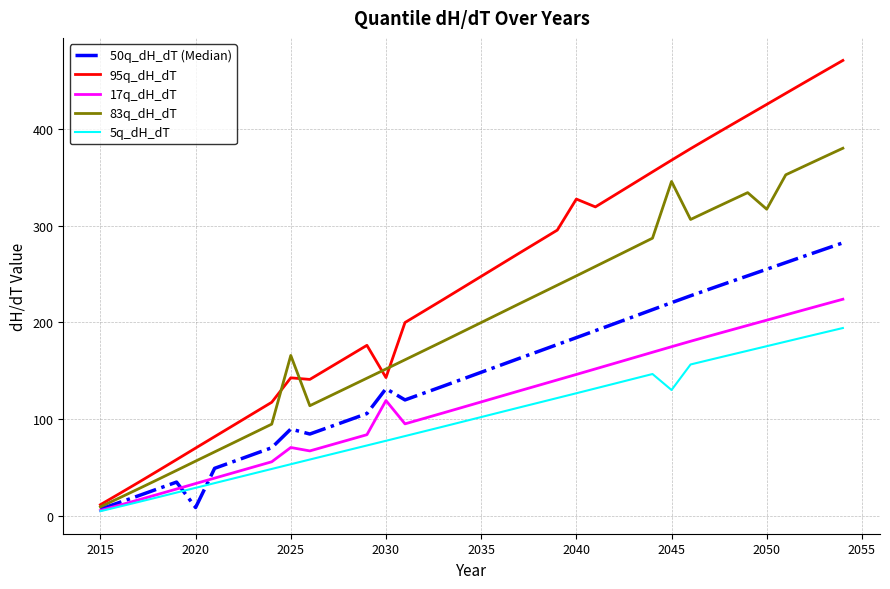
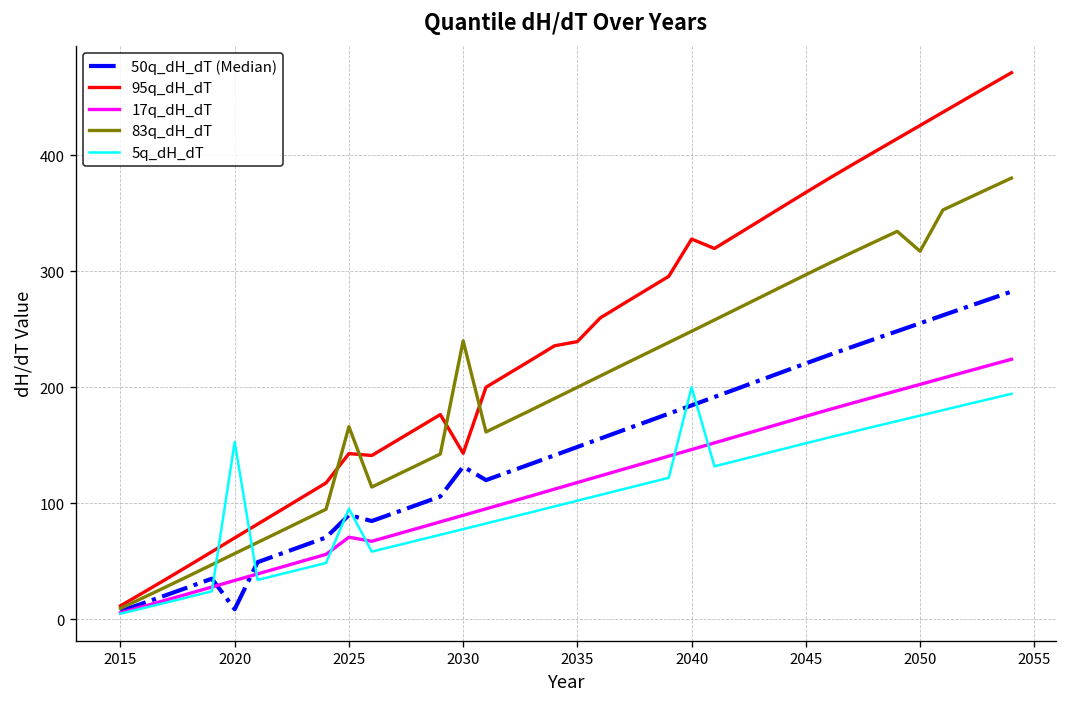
  {
    "50q_dH_dT (Median)": {
      "2020": 10,
      "2025": 90,
      "2030": 130,
      "2035": 150,
      "2040": 180,
      "2045": 220,
      "2050": 260
    },
    "95q_dH_dT": {
      "2020": 70,
      "2025": 140,
      "2030": 140,
-     "2035": 250,
+     "2035": 240,
      "2040": 330,
      "2045": 370,
      "2050": 430
    },
    "17q_dH_dT": {
      "2020": 30,
      "2025": 70,
-     "2030": 120,
+     "2030": 90,
      "2035": 120,
      "2040": 150,
      "2045": 170,
      "2050": 200
    },
    "83q_dH_dT": {
      "2020": 60,
      "2025": 170,
-     "2030": 150,
+     "2030": 240,
      "2035": 200,
      "2040": 250,
-     "2045": 350,
+     "2045": 300,
      "2050": 320
    },
    "5q_dH_dT": {
-     "2020": 30,
-     "2025": 50,
+     "2020": 150,
+     "2025": 100,
      "2030": 80,
      "2035": 100,
-     "2040": 130,
-     "2045": 130,
+     "2040": 200,
+     "2045": 150,
      "2050": 180
    }
  }
